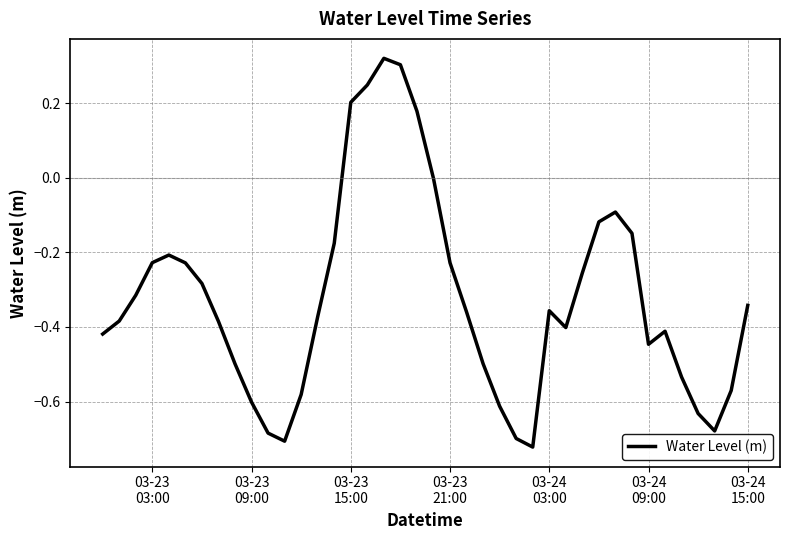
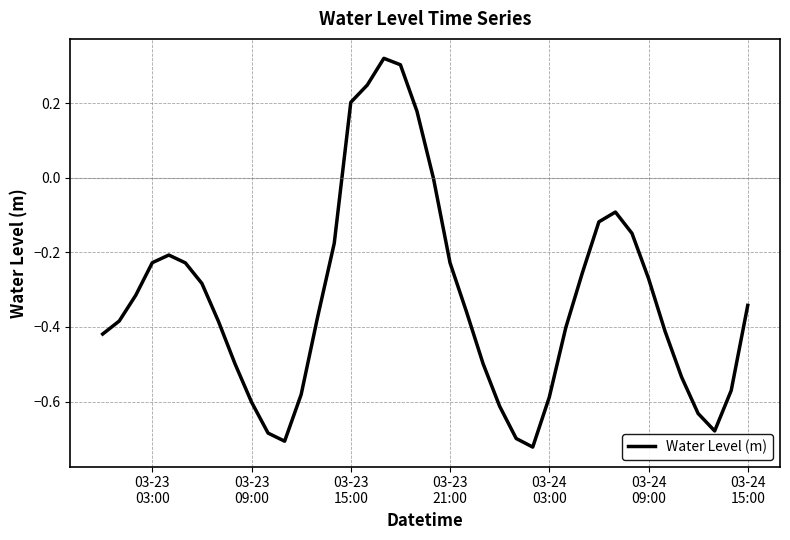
  {
    "03-23 03:00": -0.23,
    "03-23 09:00": -0.60,
    "03-23 15:00": 0.20,
    "03-23 21:00": -0.23,
-   "03-24 03:00": -0.36,
-   "03-24 09:00": -0.45,
+   "03-24 03:00": -0.59,
+   "03-24 09:00": -0.27,
    "03-24 15:00": -0.34
  }
